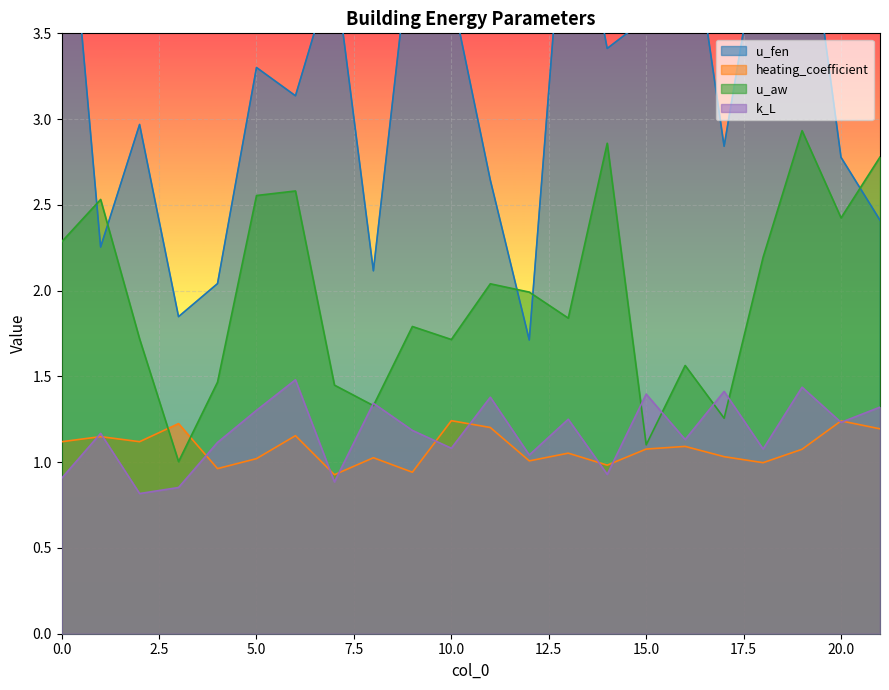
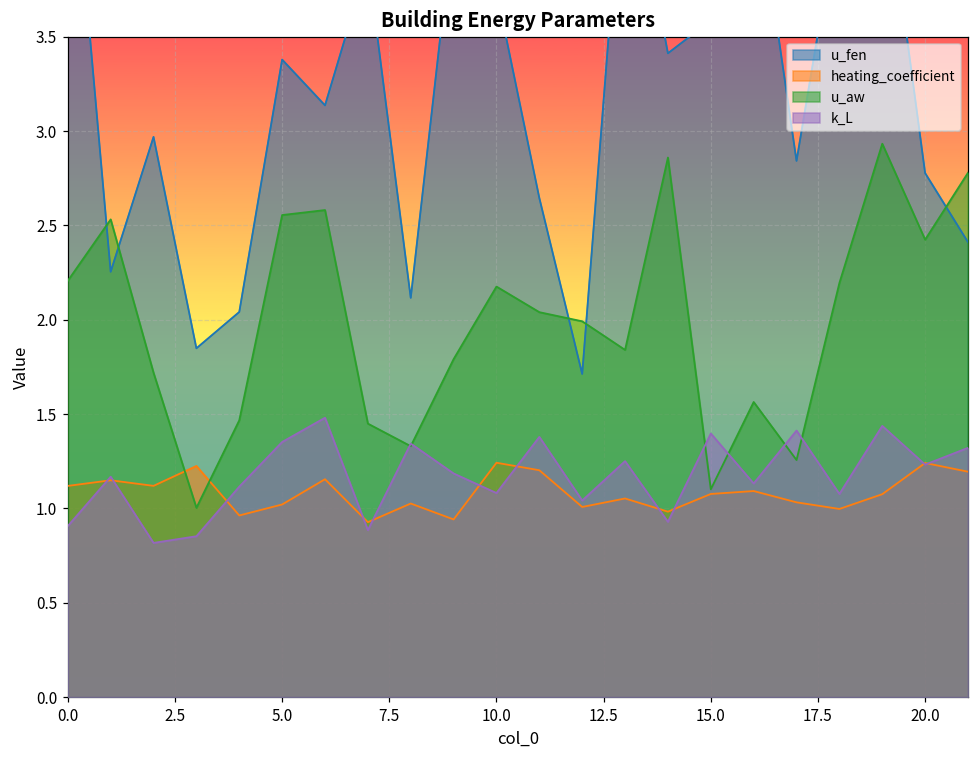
  {
    "u_fen": {
-     "5.0": 3.30,
+     "5.0": 3.38,
      "20.0": 2.78
    },
    "heating_coefficient": {
      "0.0": 1.12,
      "5.0": 1.02,
      "10.0": 1.24,
      "15.0": 1.08
    },
    "u_aw": {
-     "0.0": 2.28,
+     "0.0": 2.21,
      "5.0": 2.55,
-     "10.0": 1.72,
+     "10.0": 2.18,
      "15.0": 1.10,
      "20.0": 2.42
    },
    "k_L": {
      "0.0": 0.91,
-     "5.0": 1.30,
+     "5.0": 1.35,
      "10.0": 1.08,
      "15.0": 1.40
    }
  }
